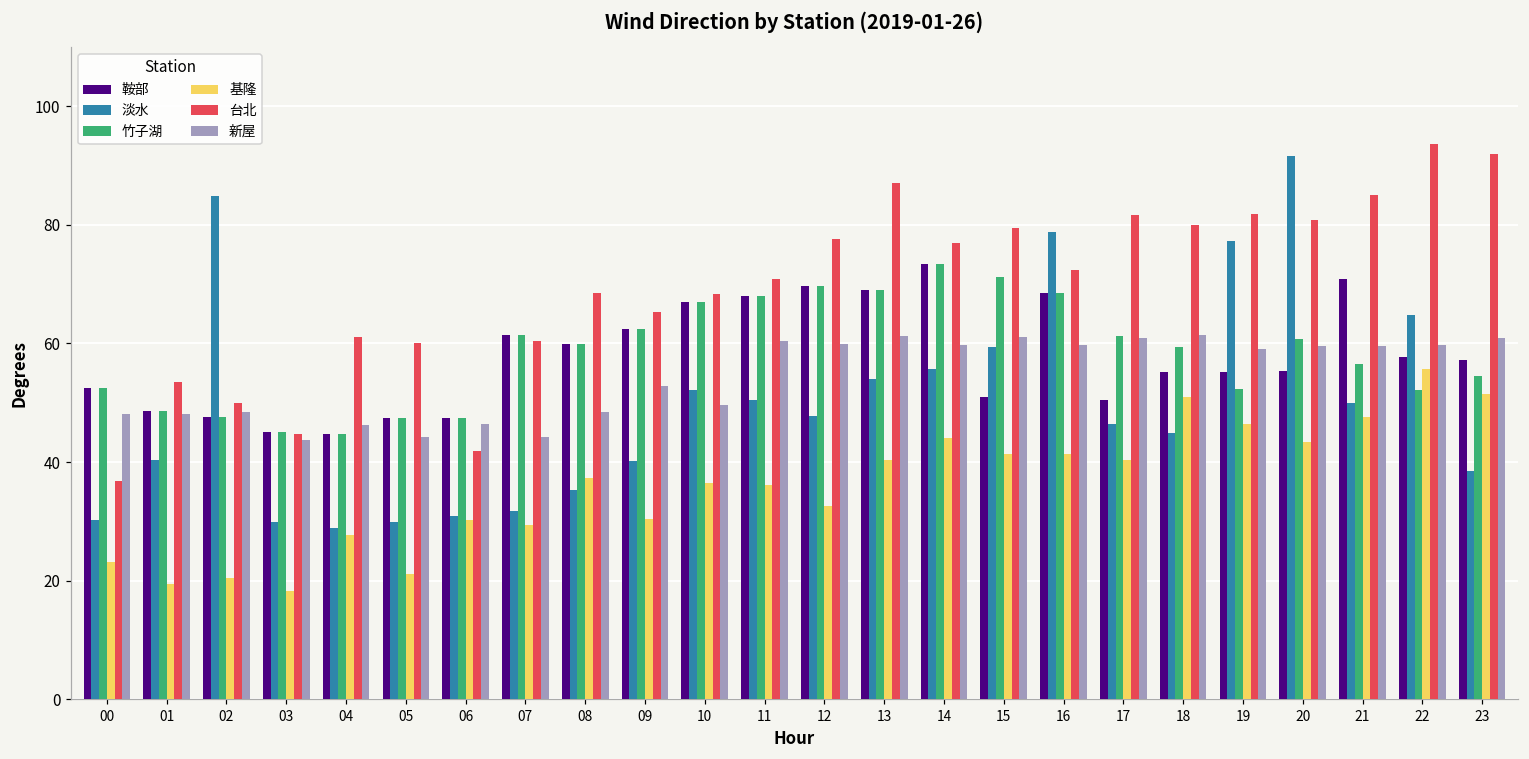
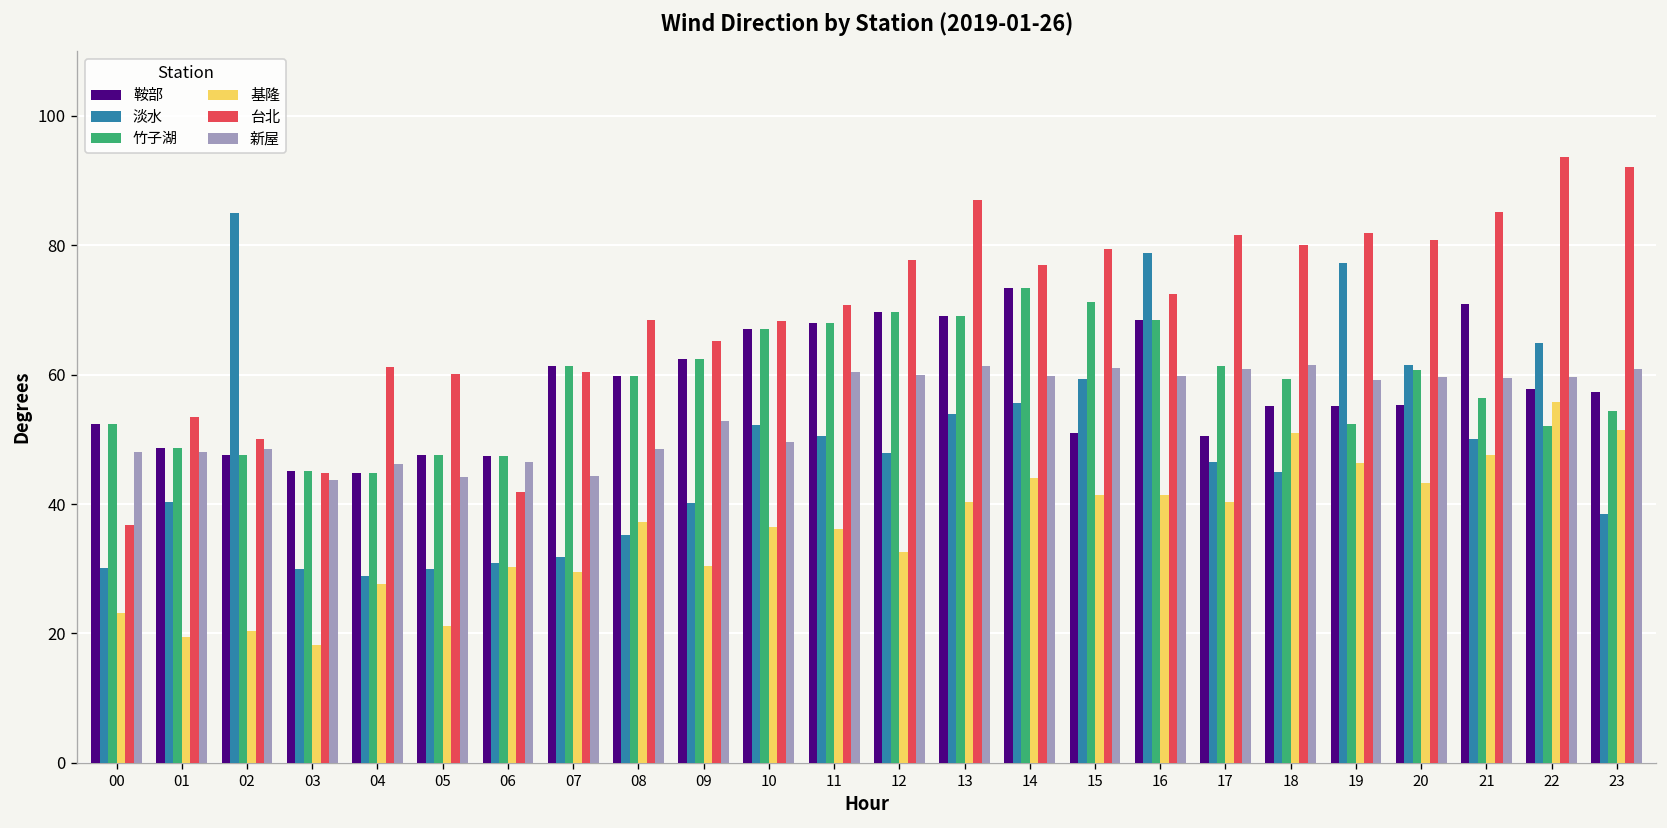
  {
    "鞍部": {
      "00": 52,
      "01": 49,
      "02": 48,
      "03": 45,
      "04": 45,
      "05": 48,
      "06": 47,
      "07": 61,
      "08": 60,
      "09": 62,
      "10": 67,
      "11": 68,
      "12": 70,
      "13": 69,
      "14": 73,
      "15": 51,
      "16": 68,
      "17": 50,
      "18": 55,
      "19": 55,
      "20": 55,
      "21": 71,
      "22": 58,
      "23": 57
    },
    "淡水": {
      "00": 30,
      "01": 40,
      "02": 85,
      "03": 30,
      "04": 29,
      "05": 30,
      "06": 31,
      "07": 32,
      "08": 35,
      "09": 40,
      "10": 52,
      "11": 51,
      "12": 48,
      "13": 54,
      "14": 56,
      "15": 59,
      "16": 79,
      "17": 46,
      "18": 45,
      "19": 77,
-     "20": 92,
+     "20": 62,
      "21": 50,
      "22": 65,
      "23": 38
    },
    "竹子湖": {
      "00": 52,
      "01": 49,
      "02": 48,
      "03": 45,
      "04": 45,
      "05": 48,
      "06": 47,
      "07": 61,
      "08": 60,
      "09": 62,
      "10": 67,
      "11": 68,
      "12": 70,
      "13": 69,
      "14": 73,
      "15": 71,
      "16": 68,
      "17": 61,
      "18": 59,
      "19": 52,
      "20": 61,
      "21": 56,
      "22": 52,
      "23": 54
    },
    "基隆": {
      "00": 23,
      "01": 20,
      "02": 20,
      "03": 18,
      "04": 28,
      "05": 21,
      "06": 30,
      "07": 29,
      "08": 37,
      "09": 30,
      "10": 36,
      "11": 36,
      "12": 33,
      "13": 40,
      "14": 44,
      "15": 41,
      "16": 41,
      "17": 40,
      "18": 51,
      "19": 46,
      "20": 43,
      "21": 48,
      "22": 56,
      "23": 51
    },
    "台北": {
      "00": 37,
      "01": 54,
      "02": 50,
      "03": 45,
      "04": 61,
      "05": 60,
      "06": 42,
      "07": 60,
      "08": 69,
      "09": 65,
      "10": 68,
      "11": 71,
      "12": 78,
      "13": 87,
      "14": 77,
      "15": 79,
      "16": 72,
      "17": 82,
      "18": 80,
      "19": 82,
      "20": 81,
      "21": 85,
      "22": 94,
      "23": 92
    },
    "新屋": {
      "00": 48,
      "01": 48,
      "02": 49,
      "03": 44,
      "04": 46,
      "05": 44,
      "06": 46,
      "07": 44,
      "08": 49,
      "09": 53,
      "10": 50,
      "11": 60,
      "12": 60,
      "13": 61,
      "14": 60,
      "15": 61,
      "16": 60,
      "17": 61,
      "18": 61,
      "19": 59,
      "20": 60,
      "21": 60,
      "22": 60,
      "23": 61
    }
  }
